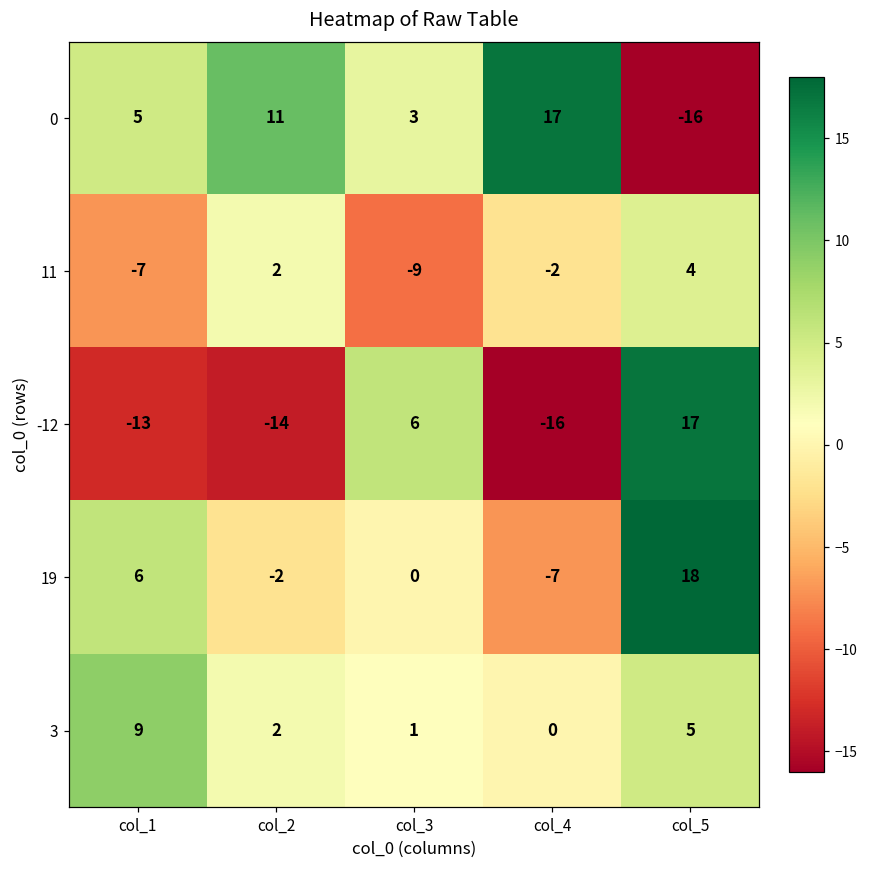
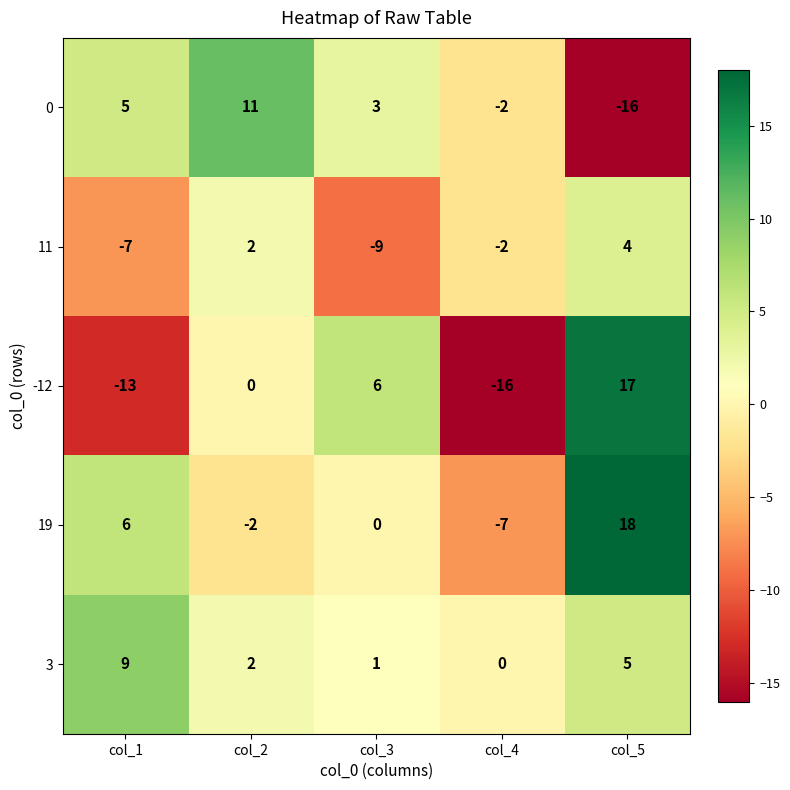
  {
    "0": {
      "col_1": 5,
      "col_2": 11,
      "col_3": 3,
-     "col_4": 17,
+     "col_4": -2,
      "col_5": -16
    },
    "11": {
      "col_1": -7,
      "col_2": 2,
      "col_3": -9,
      "col_4": -2,
      "col_5": 4
    },
    "-12": {
      "col_1": -13,
-     "col_2": -14,
+     "col_2": 0,
      "col_3": 6,
      "col_4": -16,
      "col_5": 17
    },
    "19": {
      "col_1": 6,
      "col_2": -2,
      "col_3": 0,
      "col_4": -7,
      "col_5": 18
    },
    "3": {
      "col_1": 9,
      "col_2": 2,
      "col_3": 1,
      "col_4": 0,
      "col_5": 5
    }
  }
